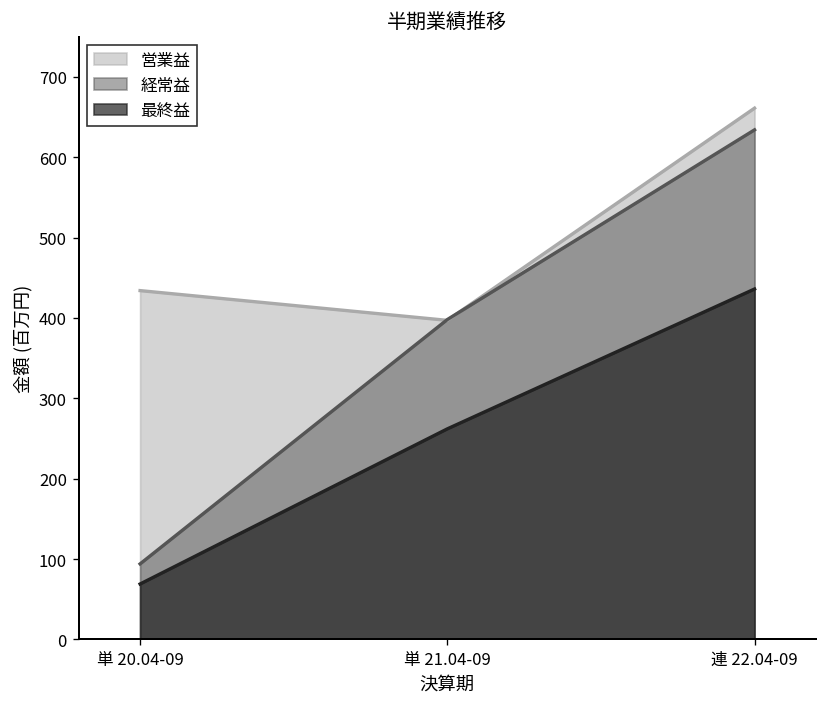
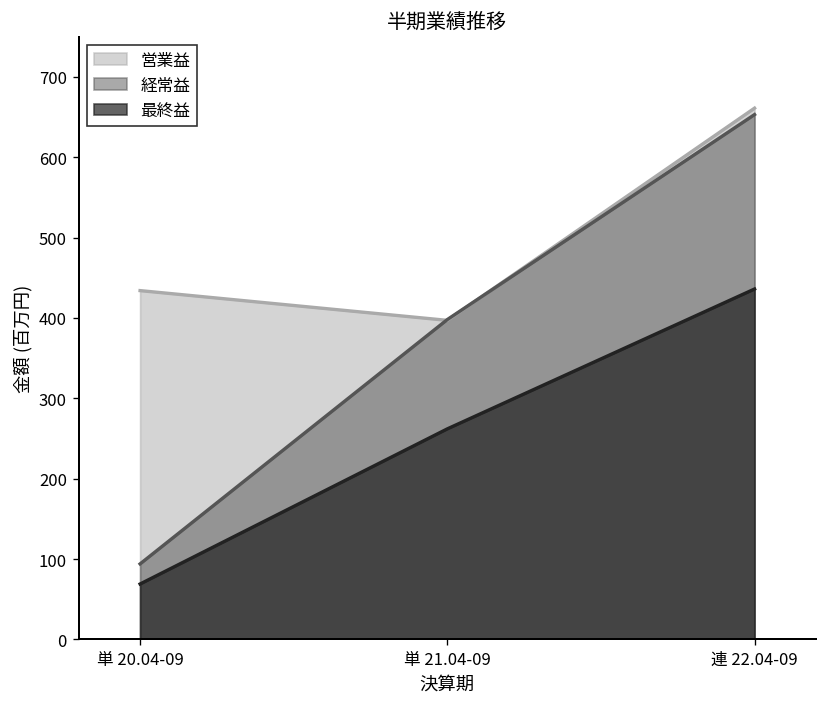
  {
    "営業益": {
      "単 20.04-09": 430,
      "連 22.04-09": 660
    },
    "経常益": {
      "単 20.04-09": 90,
-     "連 22.04-09": 630
+     "連 22.04-09": 650
    },
    "最終益": {
      "単 20.04-09": 70,
      "単 21.04-09": 260,
      "連 22.04-09": 440
    }
  }
